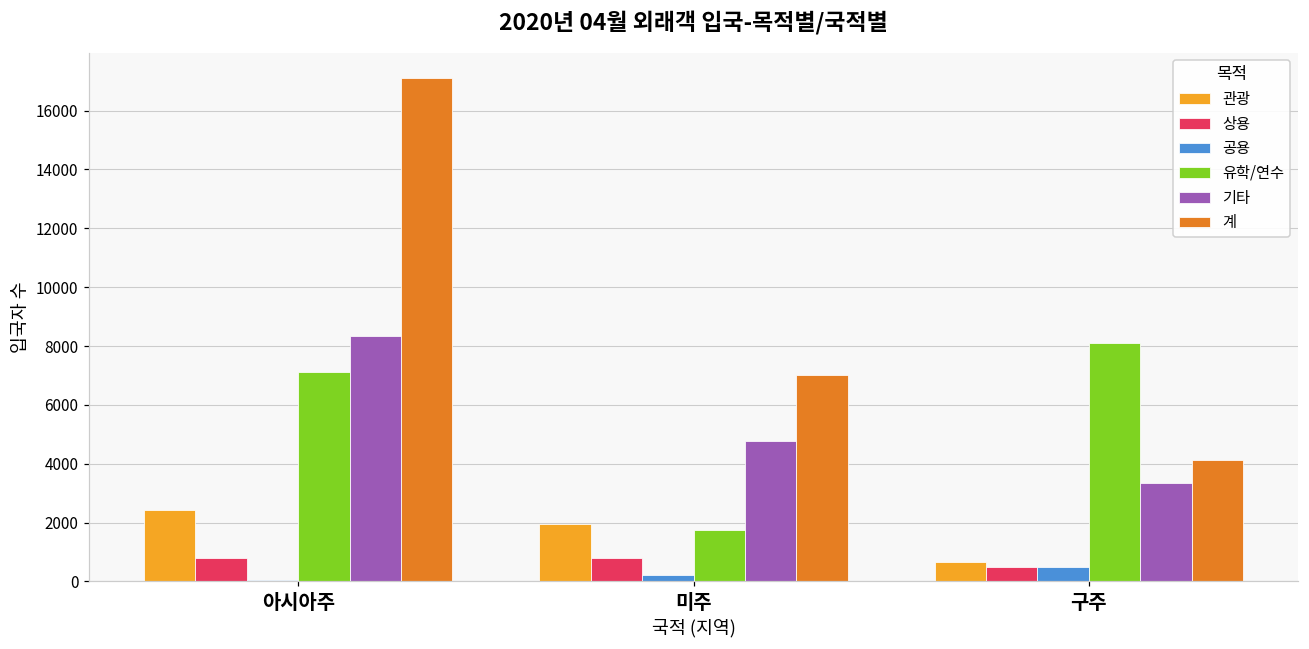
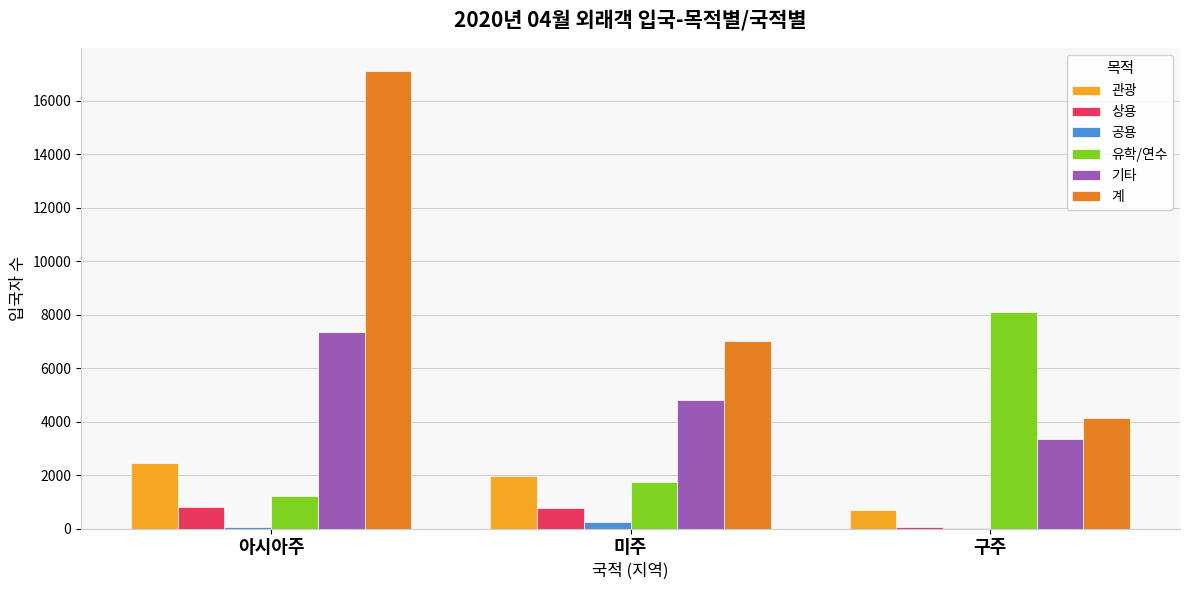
  {
    "상용": {
      "아시아주": 800,
      "미주": 800,
-     "구주": 500
+     "구주": 100
    },
    "공용": {
      "미주": 200,
-     "구주": 500
+     "구주": 0
    },
    "유학/연수": {
-     "아시아주": 7100,
+     "아시아주": 1200,
      "미주": 1800,
      "구주": 8100
    },
    "기타": {
-     "아시아주": 8300,
+     "아시아주": 7400,
      "미주": 4800,
      "구주": 3400
    }
  }
